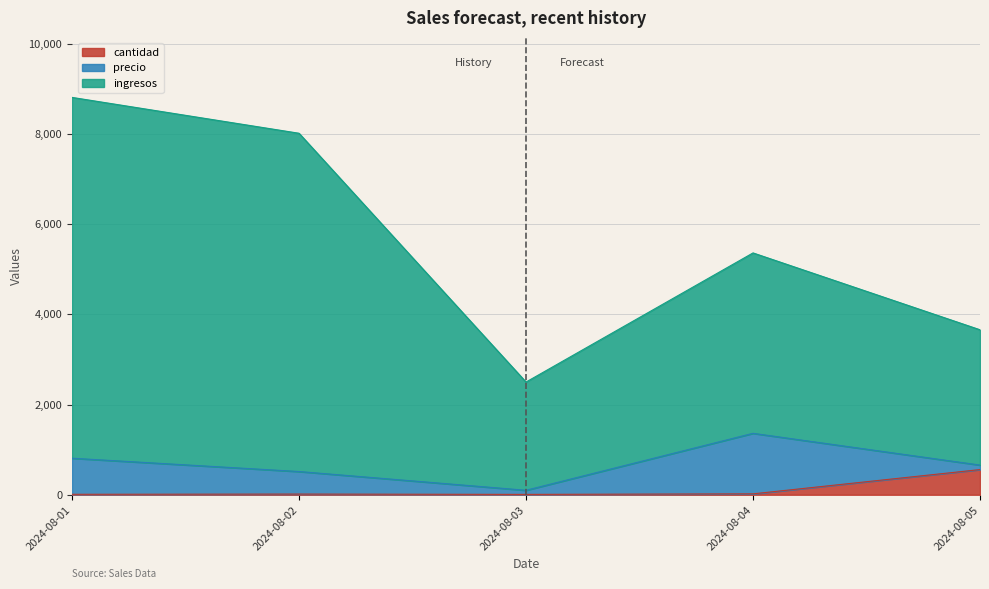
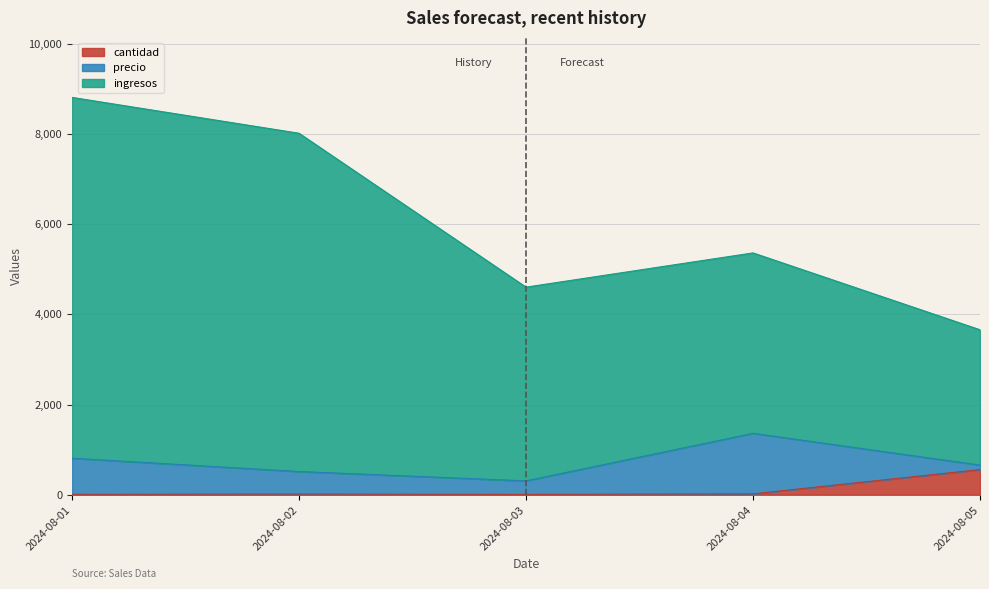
  {
    "cantidad": {
      "2024-08-01": "0",
      "2024-08-02": "0",
      "2024-08-03": "0",
      "2024-08-04": "0",
      "2024-08-05": "600"
    },
    "precio": {
      "2024-08-01": "800",
      "2024-08-02": "500",
-     "2024-08-03": "100",
+     "2024-08-03": "300",
      "2024-08-04": "1,300",
      "2024-08-05": "100"
    },
    "ingresos": {
      "2024-08-01": "8,000",
      "2024-08-02": "7,500",
-     "2024-08-03": "2,400",
+     "2024-08-03": "4,300",
      "2024-08-04": "4,000",
      "2024-08-05": "3,000"
    }
  }
